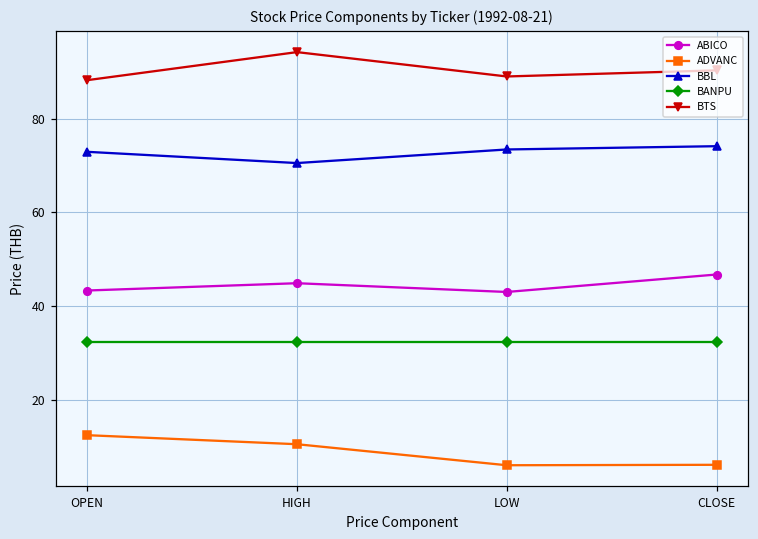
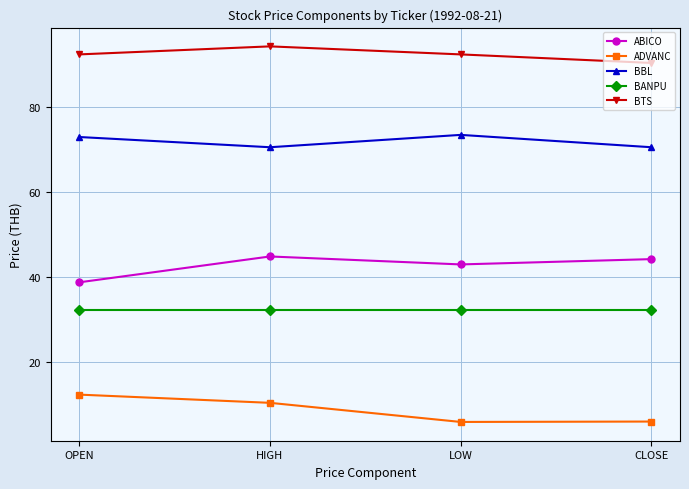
  {
    "ABICO": {
-     "OPEN": 43,
+     "OPEN": 39,
      "HIGH": 45,
      "LOW": 43,
-     "CLOSE": 47
+     "CLOSE": 44
    },
    "ADVANC": {
      "OPEN": 12,
      "HIGH": 10,
      "LOW": 6,
      "CLOSE": 6
    },
    "BBL": {
      "OPEN": 73,
      "HIGH": 71,
      "LOW": 73,
-     "CLOSE": 74
+     "CLOSE": 71
    },
    "BANPU": {
      "OPEN": 32,
      "HIGH": 32,
      "LOW": 32,
      "CLOSE": 32
    },
    "BTS": {
-     "OPEN": 88,
+     "OPEN": 92,
      "HIGH": 94,
-     "LOW": 89
+     "LOW": 92
    }
  }
